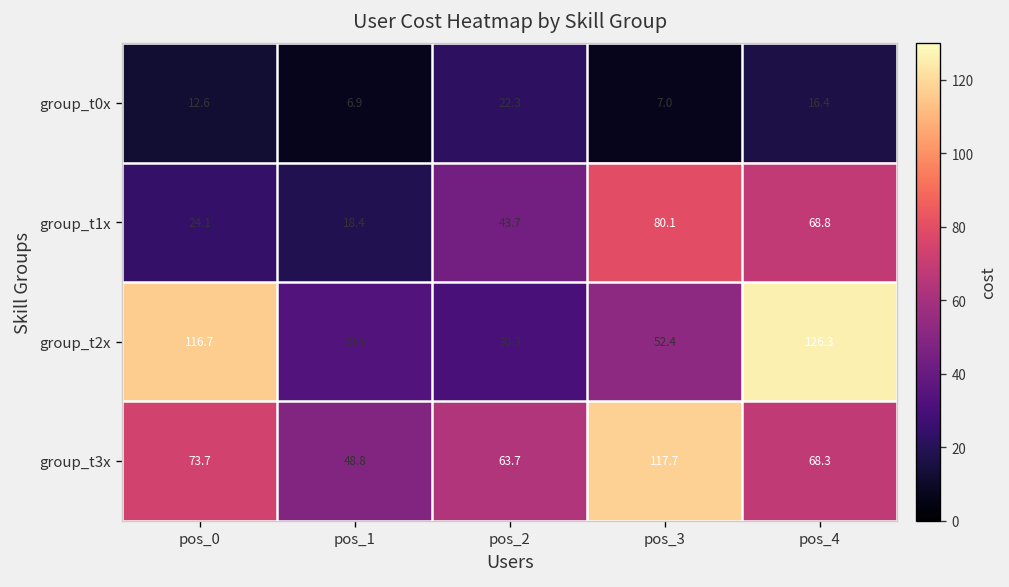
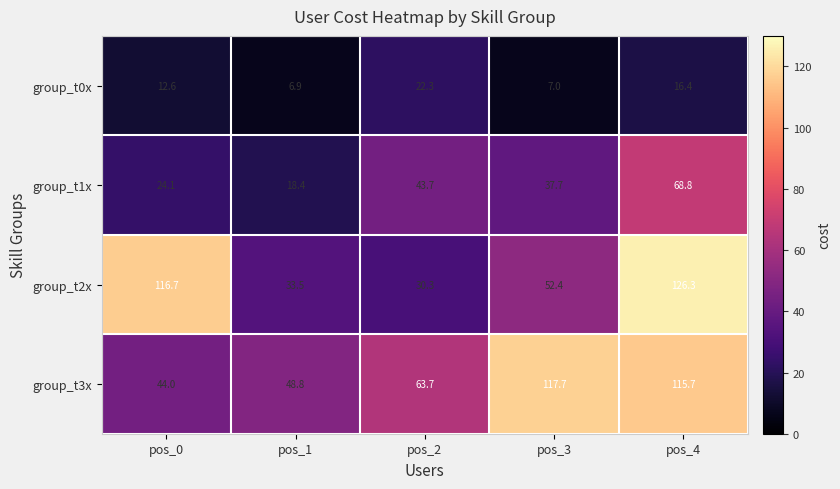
  {
    "group_t1x": {
      "pos_0": 24.1,
      "pos_2": 43.7,
-     "pos_3": 80.1,
+     "pos_3": 37.7,
      "pos_4": 68.8
    },
    "group_t2x": {
      "pos_0": 116.7,
      "pos_1": 33.5,
      "pos_2": 30.3,
      "pos_3": 52.4,
      "pos_4": 126.3
    },
    "group_t3x": {
-     "pos_0": 73.7,
+     "pos_0": 44.0,
      "pos_1": 48.8,
      "pos_2": 63.7,
      "pos_3": 117.7,
-     "pos_4": 68.3
+     "pos_4": 115.7
    }
  }
